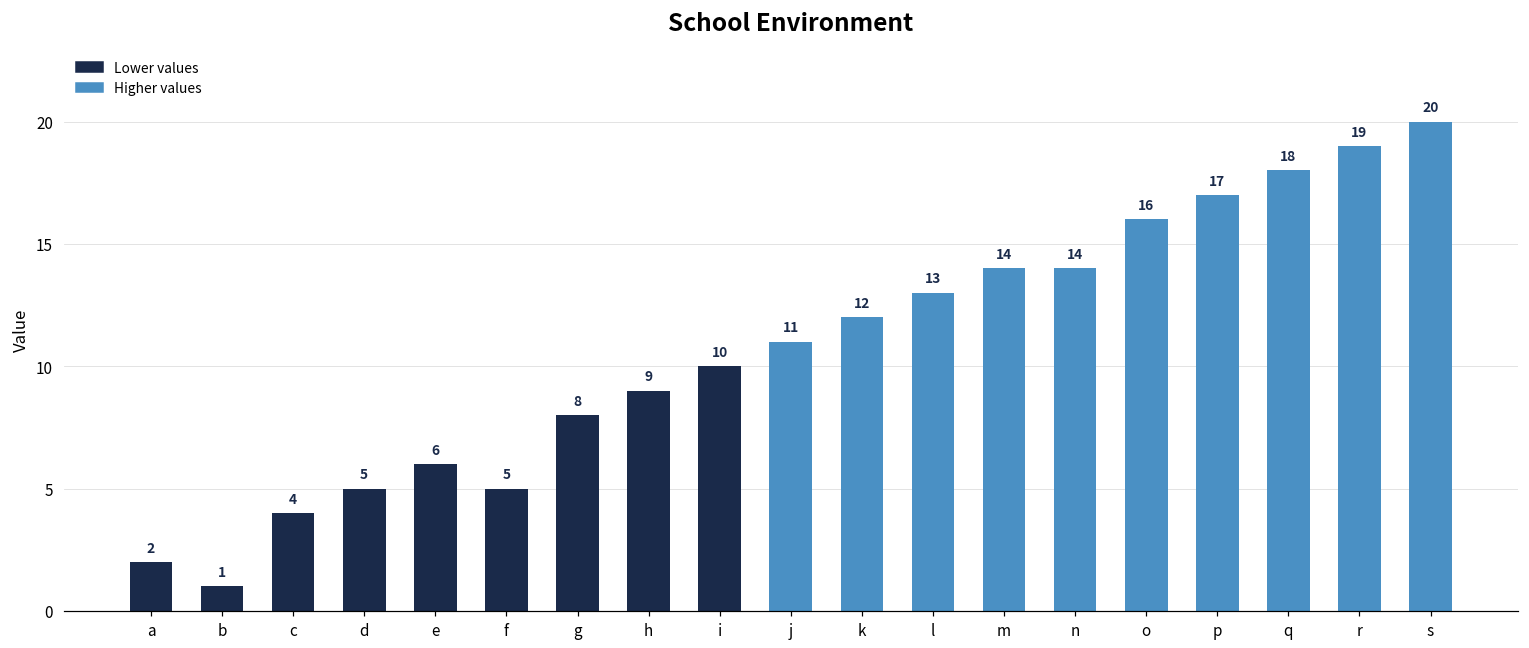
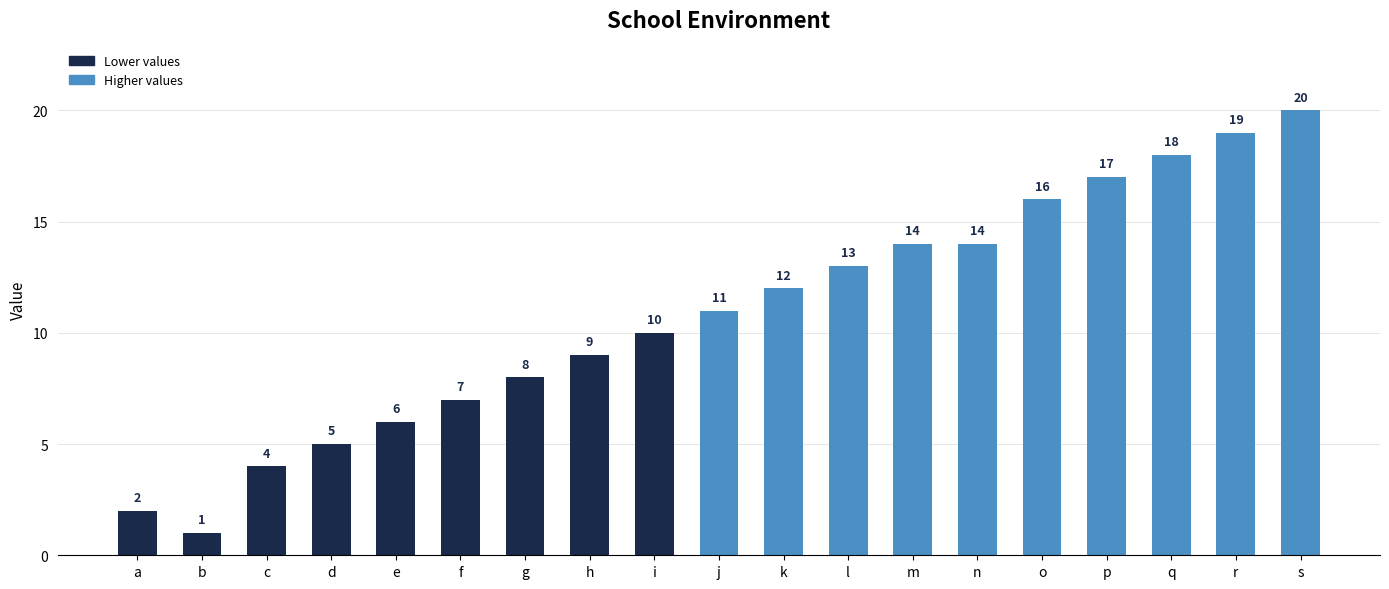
  {
    "a": 2,
    "b": 1,
    "c": 4,
    "d": 5,
    "e": 6,
-   "f": 5,
+   "f": 7,
    "g": 8,
    "h": 9,
    "i": 10,
    "j": 11,
    "k": 12,
    "l": 13,
    "m": 14,
    "n": 14,
    "o": 16,
    "p": 17,
    "q": 18,
    "r": 19,
    "s": 20
  }
